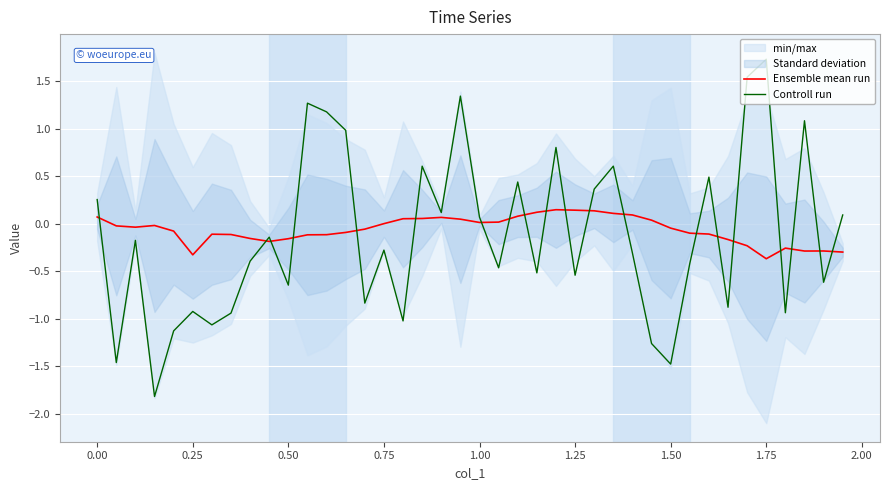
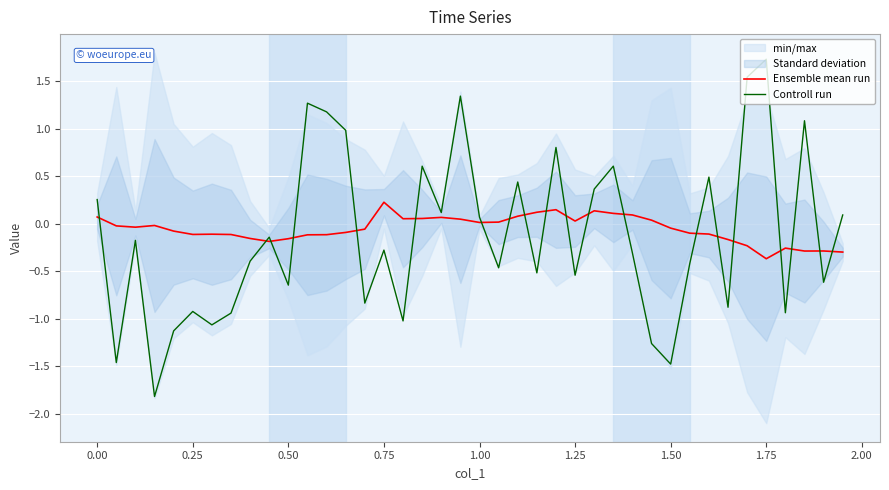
  {
    "Ensemble mean run": {
      "0.00": 0.1,
-     "0.25": -0.3,
+     "0.25": -0.1,
      "0.50": -0.2,
-     "0.75": 0.0,
+     "0.75": 0.2,
      "1.00": 0.0,
-     "1.25": 0.1,
+     "1.25": 0.0,
      "1.50": 0.0,
      "1.75": -0.4
    },
    "Controll run": {
      "0.00": 0.3,
      "0.25": -0.9,
      "0.50": -0.6,
      "0.75": -0.3,
      "1.25": -0.5,
      "1.50": -1.5
    }
  }
